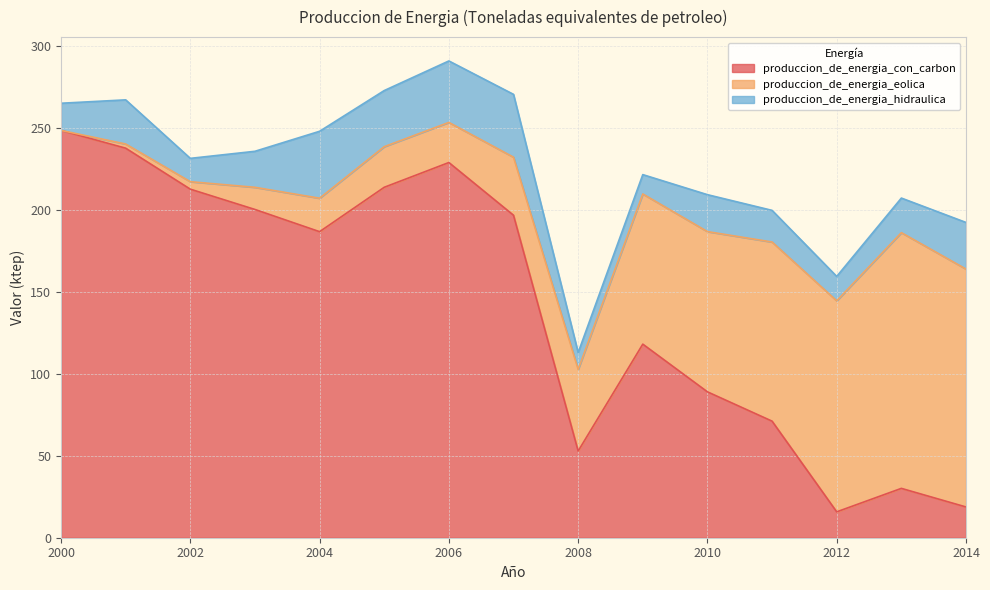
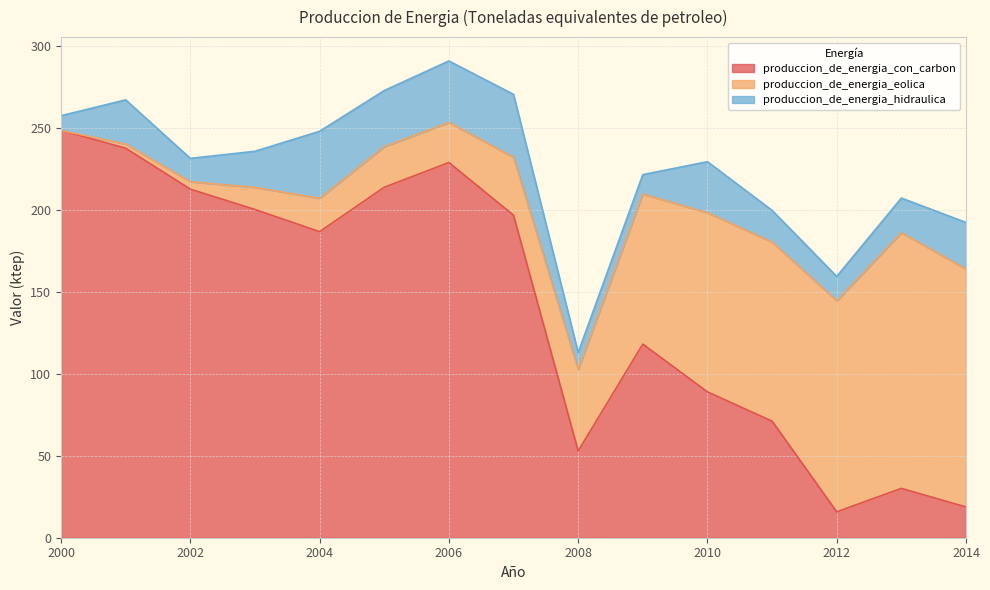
  {
    "produccion_de_energia_con_carbon": {
      "2002": 213,
      "2004": 187,
      "2006": 229,
      "2008": 53,
      "2010": 89,
      "2012": 16,
      "2014": 19
    },
    "produccion_de_energia_eolica": {
      "2002": 5,
      "2004": 20,
      "2006": 24,
      "2008": 50,
-     "2010": 98,
+     "2010": 109,
      "2012": 129,
      "2014": 145
    },
    "produccion_de_energia_hidraulica": {
-     "2000": 17,
+     "2000": 9,
      "2002": 14,
      "2004": 41,
      "2006": 38,
      "2008": 10,
-     "2010": 23,
+     "2010": 31,
      "2012": 15,
      "2014": 28
    }
  }
